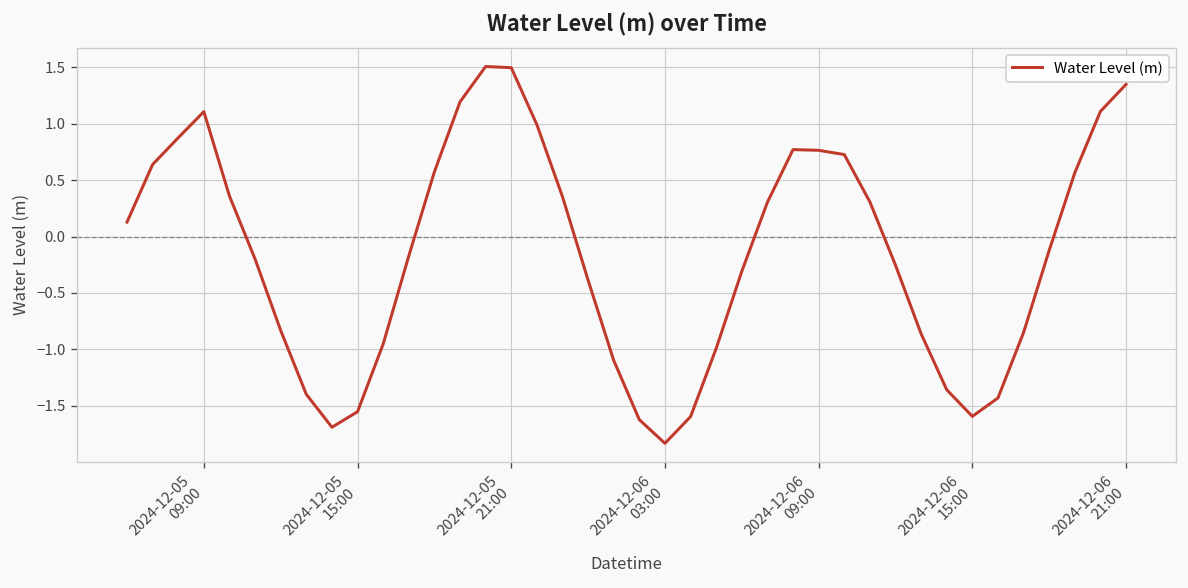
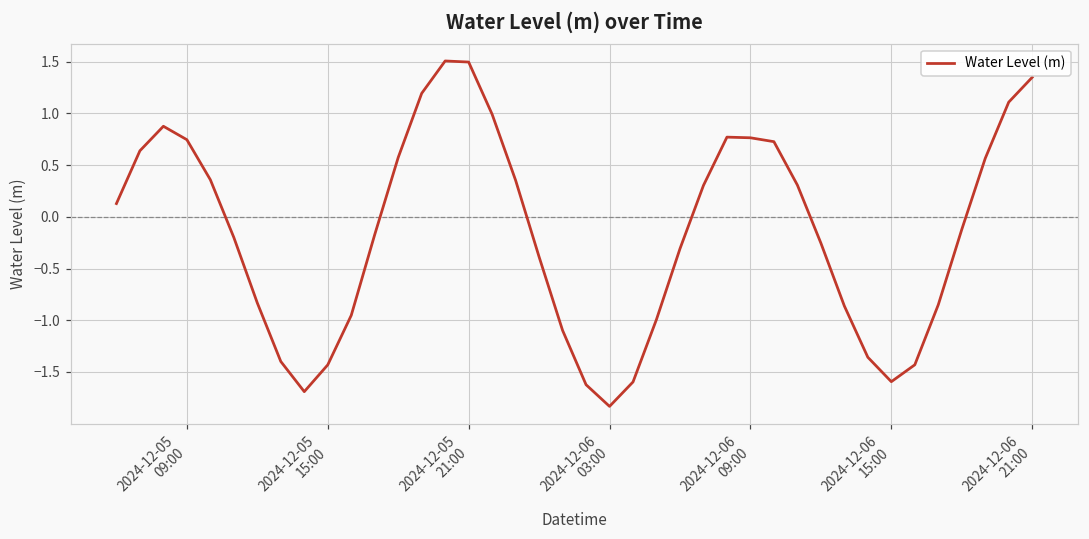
  {
-   "2024-12-05 09:00": 1.1,
-   "2024-12-05 15:00": -1.6,
+   "2024-12-05 09:00": 0.7,
+   "2024-12-05 15:00": -1.4,
    "2024-12-05 21:00": 1.5,
    "2024-12-06 03:00": -1.8,
    "2024-12-06 09:00": 0.8,
    "2024-12-06 15:00": -1.6,
    "2024-12-06 21:00": 1.3
  }
